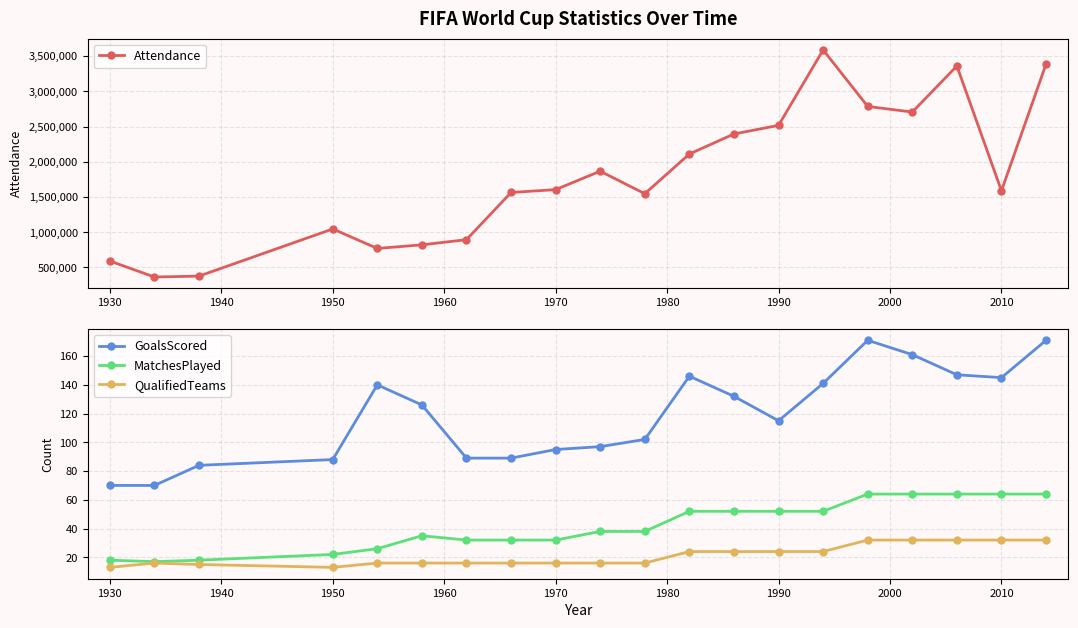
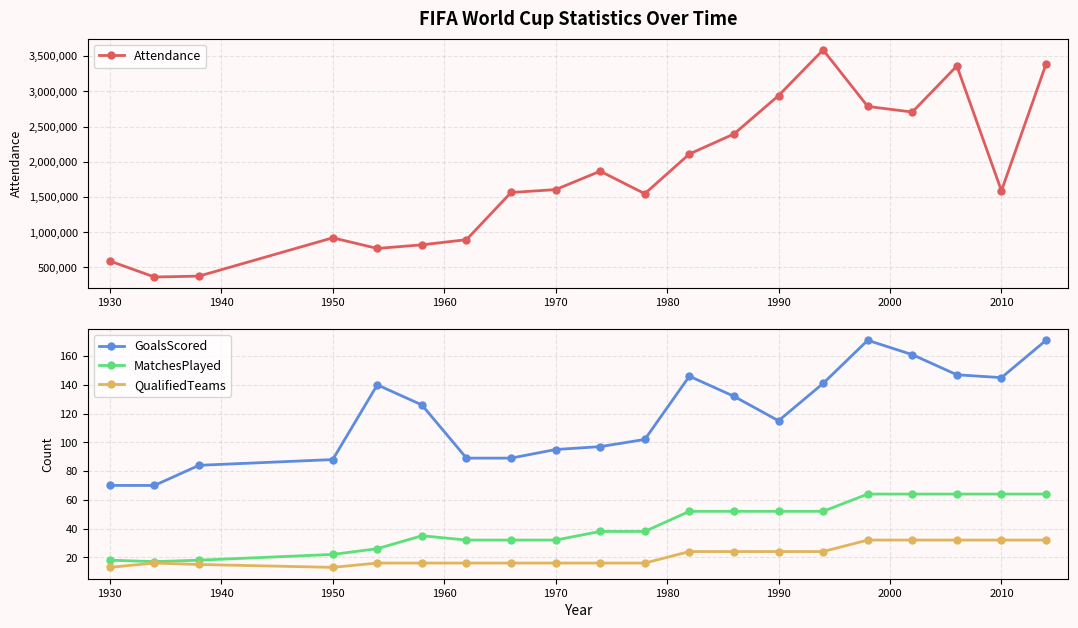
  {
    "FIFA World Cup Statistics Over Time": {
      "1930": "600,000",
-     "1950": "1,000,000",
+     "1950": "900,000",
      "1970": "1,600,000",
-     "1990": "2,500,000",
+     "1990": "2,900,000",
      "2010": "1,600,000"
    }
  }
